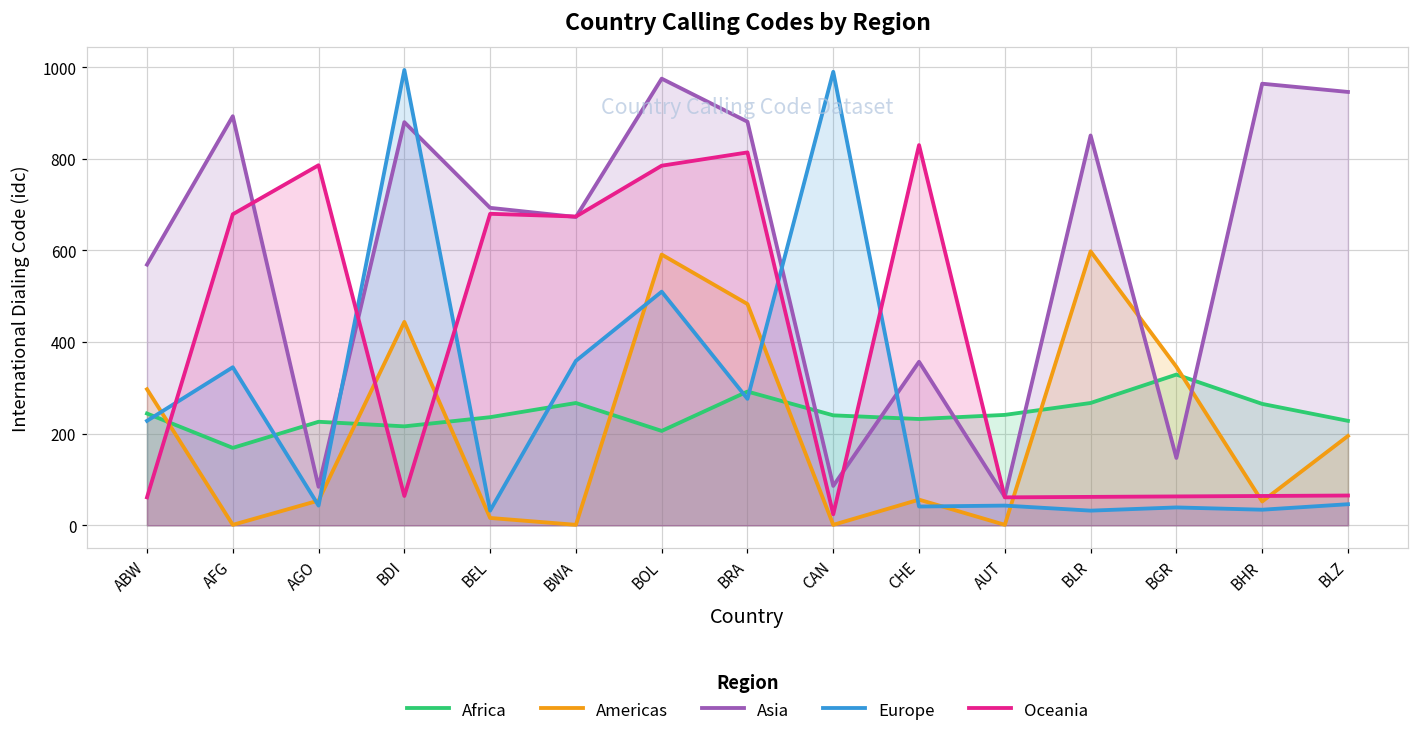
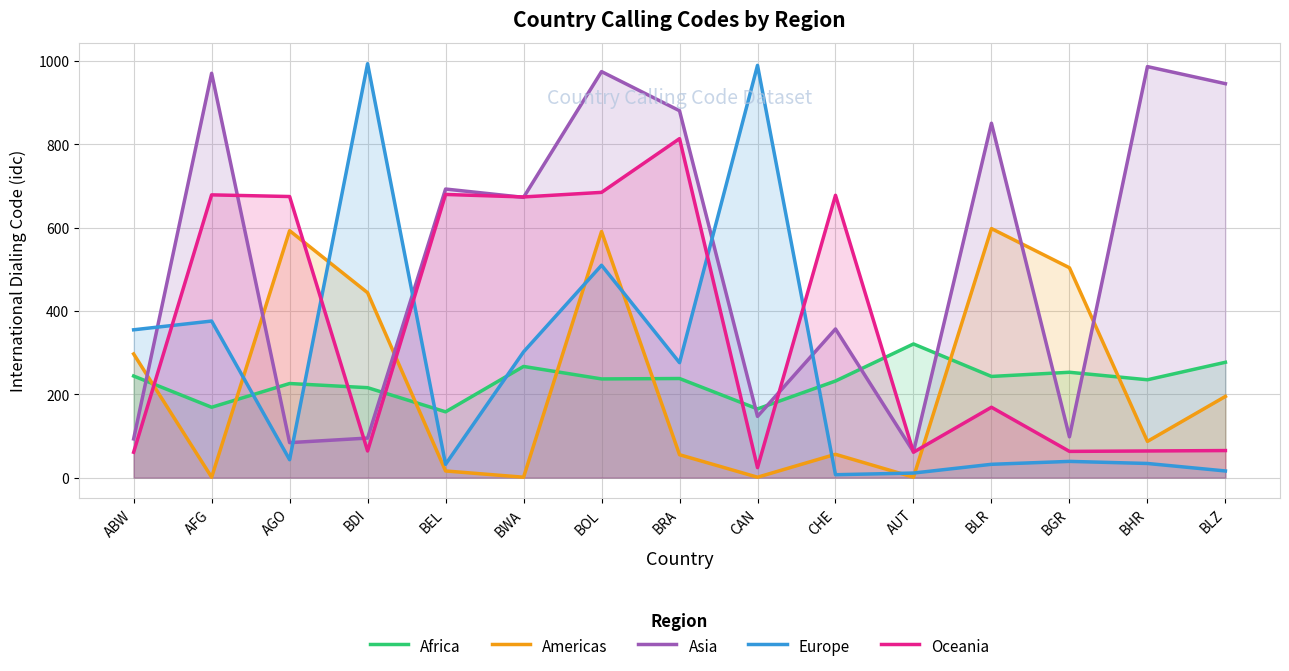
  {
    "Africa": {
      "ABW": 240,
      "AFG": 170,
      "AGO": 230,
      "BDI": 220,
-     "BEL": 240,
+     "BEL": 160,
      "BWA": 270,
-     "BOL": 210,
-     "BRA": 290,
-     "CAN": 240,
+     "BOL": 240,
+     "BRA": 240,
+     "CAN": 170,
      "CHE": 230,
-     "AUT": 240,
-     "BLR": 270,
-     "BGR": 330,
-     "BHR": 270,
-     "BLZ": 230
+     "AUT": 320,
+     "BLR": 240,
+     "BGR": 250,
+     "BHR": 240,
+     "BLZ": 280
    },
    "Americas": {
      "ABW": 300,
      "AFG": 0,
-     "AGO": 50,
+     "AGO": 590,
      "BDI": 440,
      "BEL": 20,
      "BWA": 0,
      "BOL": 590,
-     "BRA": 480,
+     "BRA": 60,
      "CAN": 0,
      "CHE": 60,
      "AUT": 0,
      "BLR": 600,
-     "BGR": 350,
-     "BHR": 50,
+     "BGR": 500,
+     "BHR": 90,
      "BLZ": 200
    },
    "Asia": {
-     "ABW": 570,
-     "AFG": 890,
+     "ABW": 90,
+     "AFG": 970,
      "AGO": 80,
-     "BDI": 880,
+     "BDI": 100,
      "BEL": 690,
      "BOL": 980,
      "BRA": 880,
-     "CAN": 90,
+     "CAN": 150,
      "CHE": 360,
      "BLR": 850,
-     "BGR": 150,
-     "BHR": 960,
+     "BGR": 100,
+     "BHR": 990,
      "BLZ": 950
    },
    "Europe": {
-     "ABW": 230,
-     "AFG": 350,
+     "ABW": 360,
+     "AFG": 380,
      "AGO": 40,
      "BDI": 990,
      "BEL": 30,
-     "BWA": 360,
+     "BWA": 300,
      "BOL": 510,
      "BRA": 280,
      "CAN": 990,
-     "CHE": 40,
-     "AUT": 40,
+     "CHE": 10,
+     "AUT": 10,
      "BLR": 30,
      "BGR": 40,
      "BHR": 30,
-     "BLZ": 50
+     "BLZ": 20
    },
    "Oceania": {
      "ABW": 60,
      "AFG": 680,
-     "AGO": 790,
+     "AGO": 680,
      "BDI": 60,
      "BEL": 680,
-     "BOL": 790,
+     "BOL": 690,
      "BRA": 810,
      "CAN": 20,
-     "CHE": 830,
-     "BLR": 60,
+     "CHE": 680,
+     "BLR": 170,
      "BGR": 60,
      "BHR": 60,
      "BLZ": 70
    }
  }
